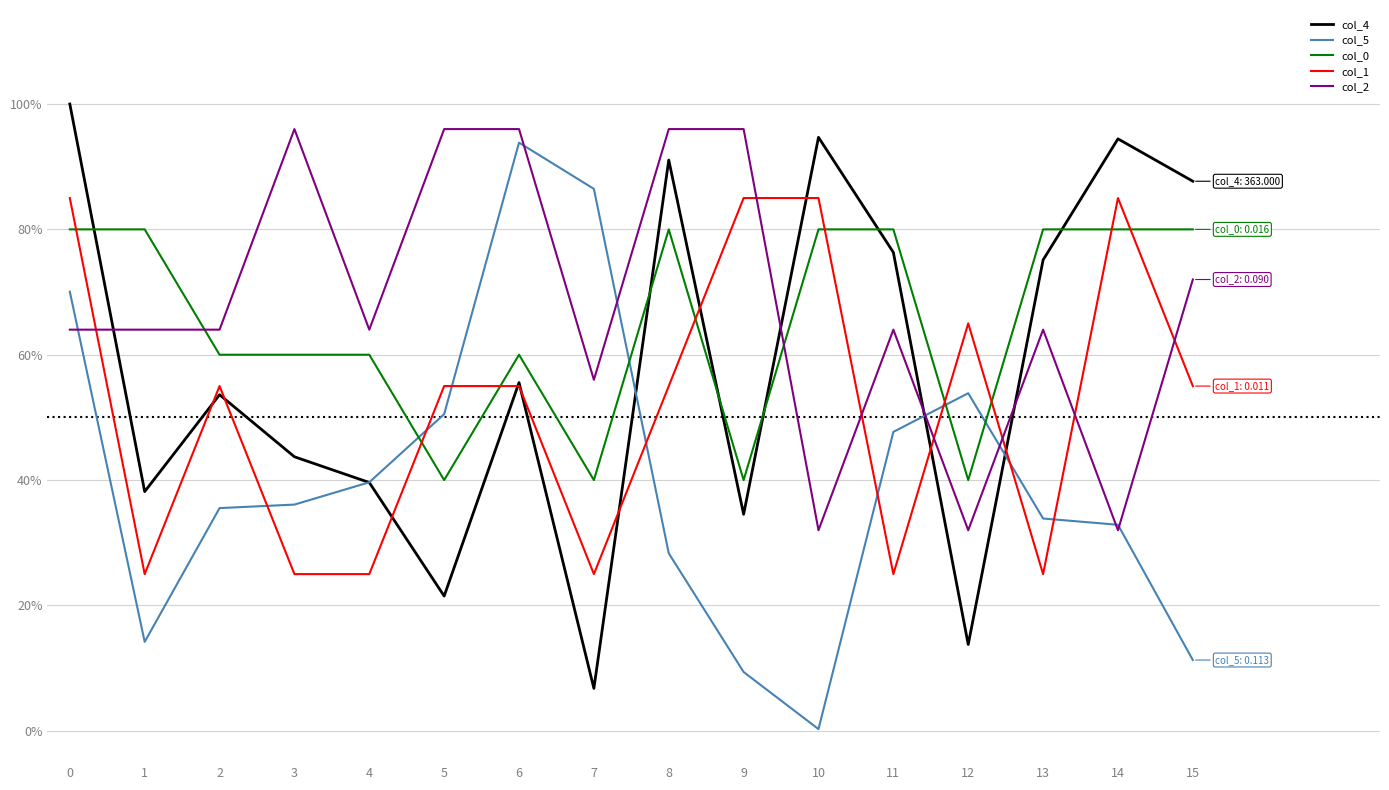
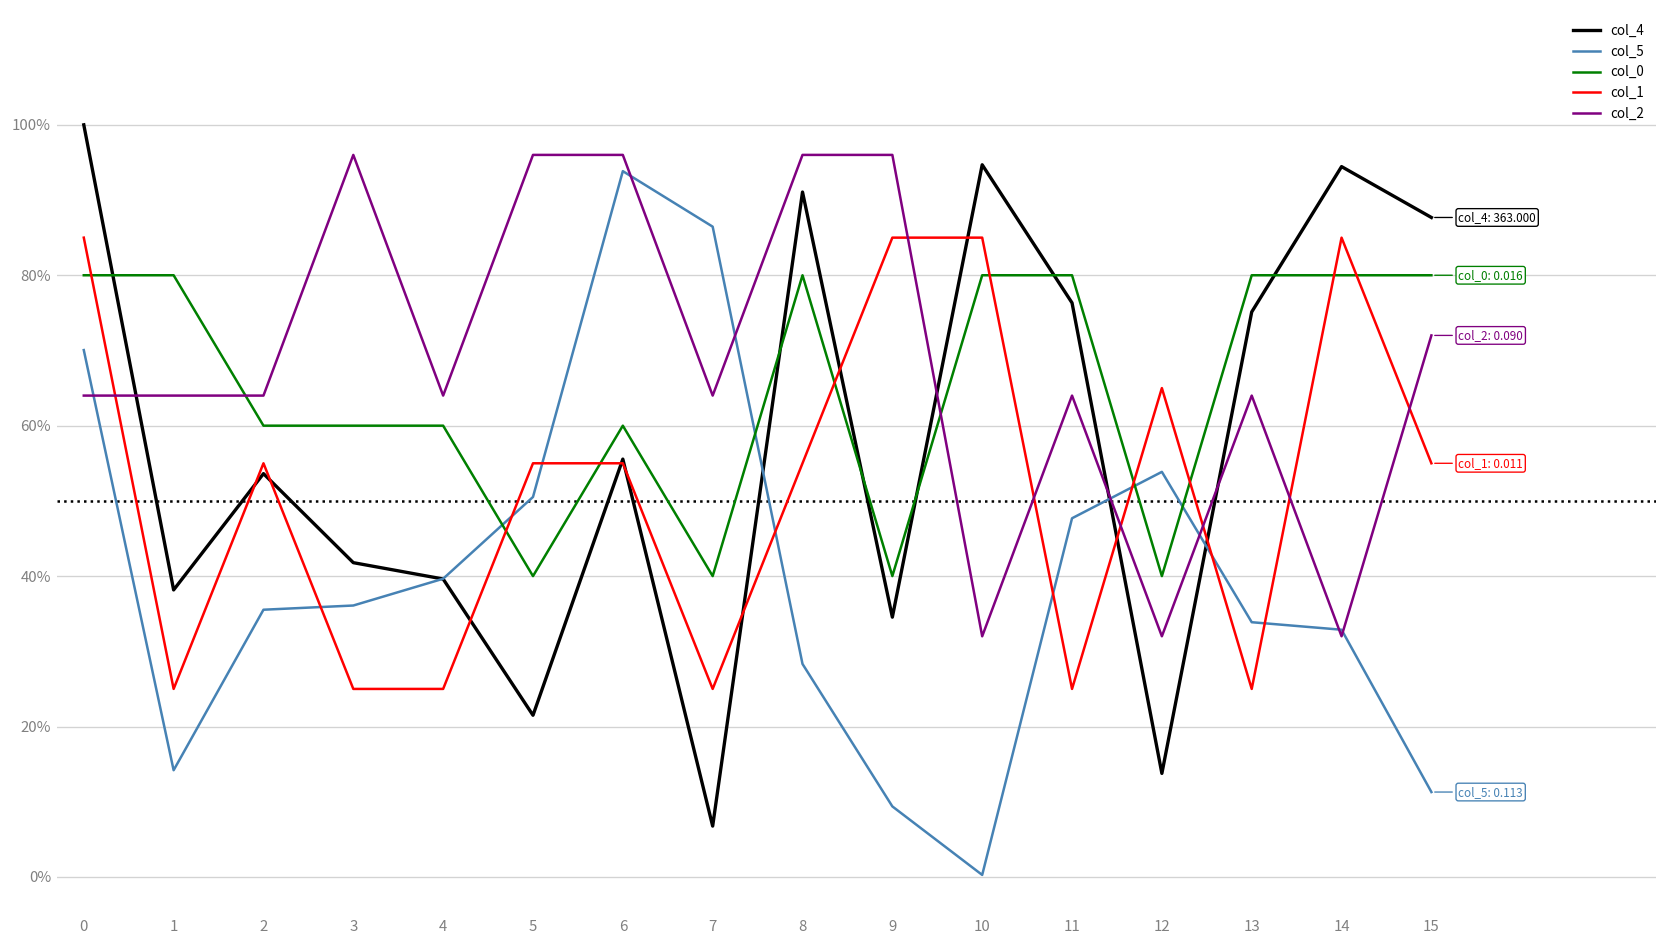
  {
    "col_4": {
      "0": "100%",
      "1": "38%",
      "2": "54%",
-     "3": "44%",
+     "3": "42%",
      "5": "21%",
      "6": "56%",
      "7": "7%",
      "8": "91%",
      "9": "35%",
      "10": "95%",
      "11": "76%",
      "12": "14%",
      "13": "75%",
      "14": "94%"
    },
    "col_5": {
      "0": "70%",
      "1": "14%",
      "2": "36%",
      "3": "36%",
      "5": "51%",
      "6": "94%",
      "7": "86%",
      "8": "28%",
      "9": "9%",
      "10": "0%",
      "11": "48%",
      "12": "54%",
      "13": "34%",
      "14": "33%"
    },
    "col_0": {
      "0": "80%",
      "1": "80%",
      "2": "60%",
      "3": "60%",
      "4": "60%",
      "5": "40%",
      "6": "60%",
      "7": "40%",
      "8": "80%",
      "9": "40%",
      "10": "80%",
      "11": "80%",
      "12": "40%",
      "13": "80%",
      "14": "80%"
    },
    "col_1": {
      "0": "85%",
      "1": "25%",
      "2": "55%",
      "3": "25%",
      "4": "25%",
      "5": "55%",
      "6": "55%",
      "7": "25%",
      "8": "55%",
      "9": "85%",
      "10": "85%",
      "11": "25%",
      "12": "65%",
      "13": "25%",
      "14": "85%"
    },
    "col_2": {
      "0": "64%",
      "1": "64%",
      "2": "64%",
      "3": "96%",
      "4": "64%",
      "5": "96%",
      "6": "96%",
-     "7": "56%",
+     "7": "64%",
      "8": "96%",
      "9": "96%",
      "10": "32%",
      "11": "64%",
      "12": "32%",
      "13": "64%",
      "14": "32%"
    }
  }
